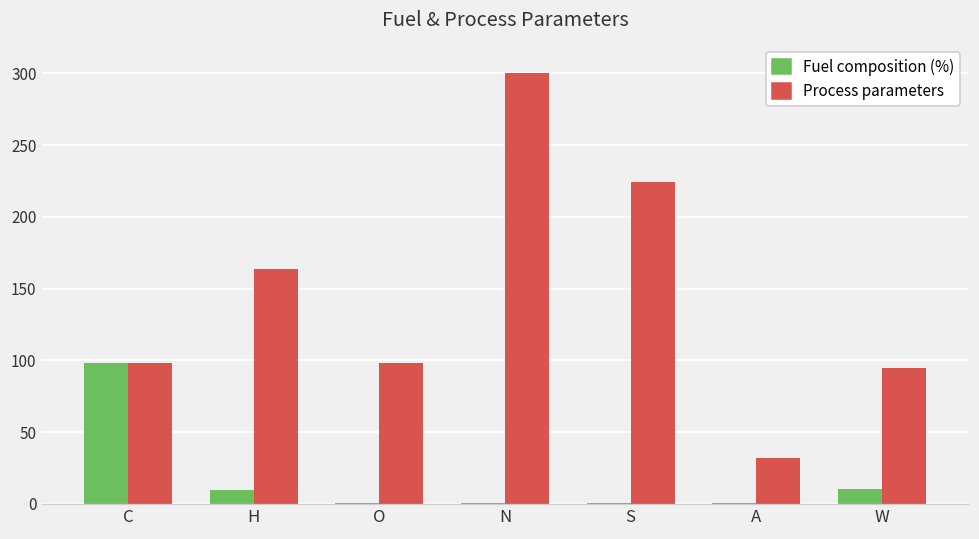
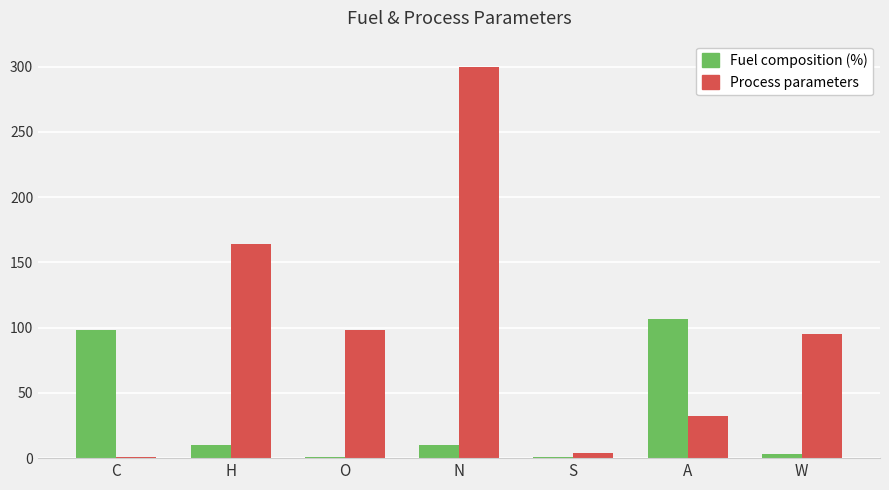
  {
    "Fuel composition (%)": {
      "C": 98,
      "H": 10,
-     "N": 1,
-     "A": 1,
-     "W": 10
+     "N": 10,
+     "A": 107,
+     "W": 3
    },
    "Process parameters": {
-     "C": 98,
+     "C": 1,
      "H": 164,
      "O": 98,
      "N": 300,
-     "S": 225,
+     "S": 4,
      "A": 32,
      "W": 95
    }
  }
